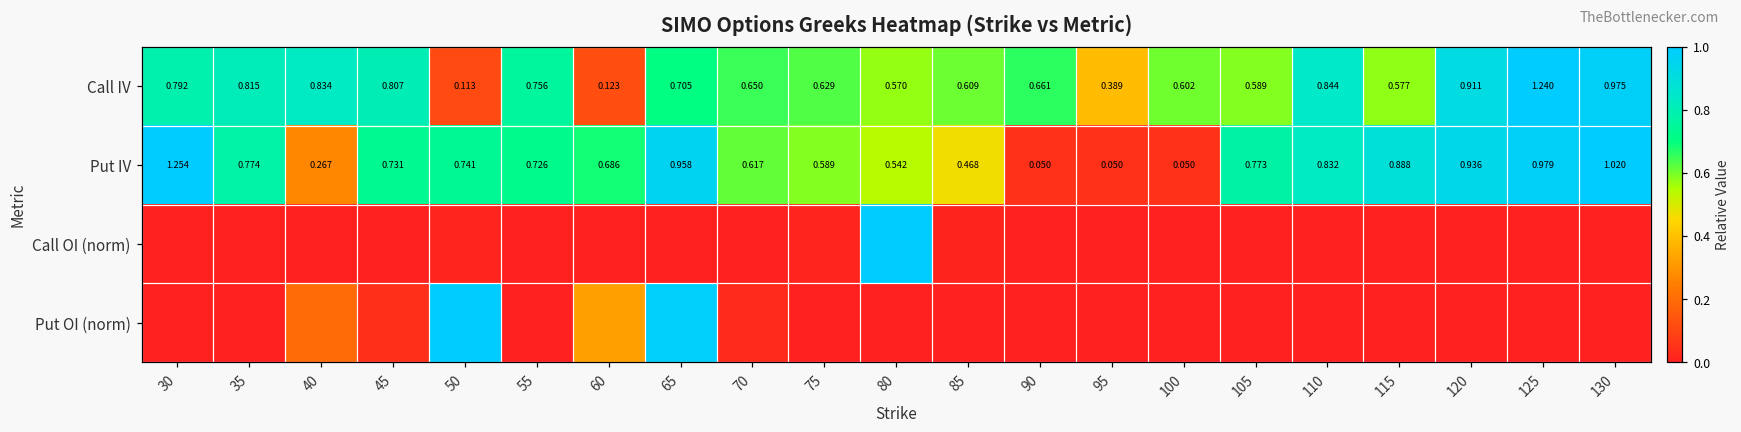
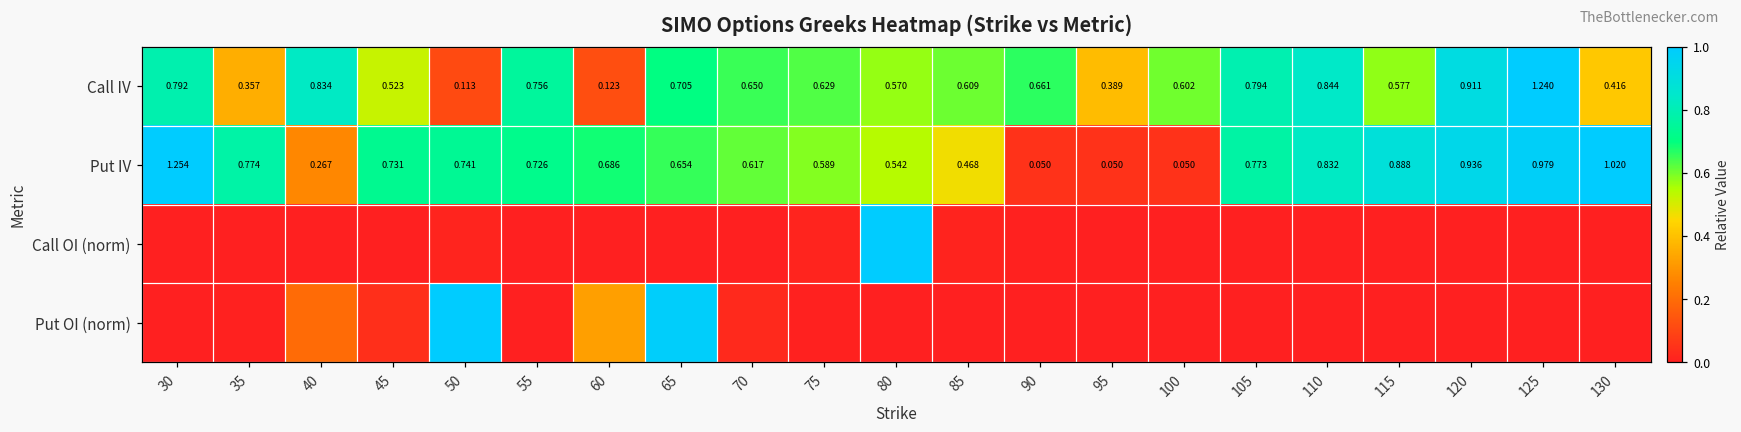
  {
    "Call IV": {
      "30": 0.792,
-     "35": 0.815,
+     "35": 0.357,
      "40": 0.834,
-     "45": 0.807,
+     "45": 0.523,
      "50": 0.113,
      "55": 0.756,
      "60": 0.123,
      "65": 0.705,
      "70": 0.650,
      "75": 0.629,
      "80": 0.570,
      "85": 0.609,
      "90": 0.661,
      "95": 0.389,
      "100": 0.602,
-     "105": 0.589,
+     "105": 0.794,
      "110": 0.844,
      "115": 0.577,
      "120": 0.911,
      "125": 1.240,
-     "130": 0.975
+     "130": 0.416
    },
    "Put IV": {
      "30": 1.254,
      "35": 0.774,
      "40": 0.267,
      "45": 0.731,
      "50": 0.741,
      "55": 0.726,
      "60": 0.686,
-     "65": 0.958,
+     "65": 0.654,
      "70": 0.617,
      "75": 0.589,
      "80": 0.542,
      "85": 0.468,
      "90": 0.050,
      "95": 0.050,
      "100": 0.050,
      "105": 0.773,
      "110": 0.832,
      "115": 0.888,
      "120": 0.936,
      "125": 0.979,
      "130": 1.020
    }
  }
